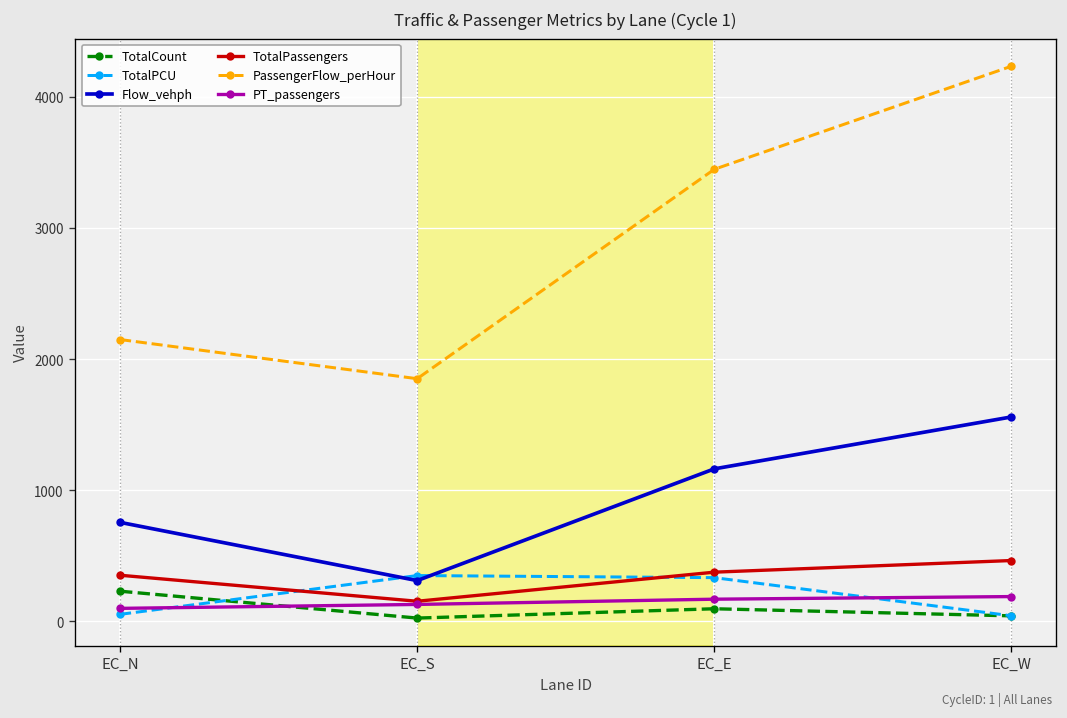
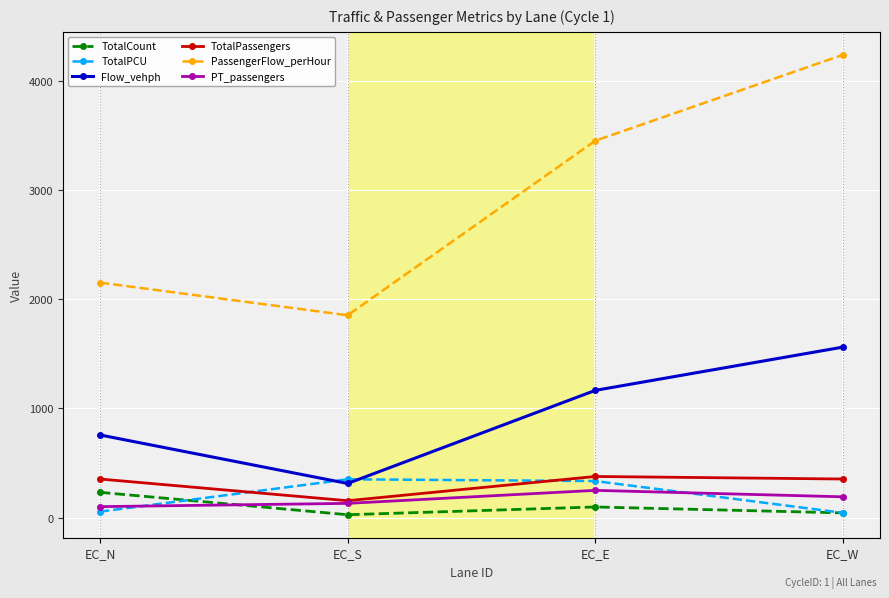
  {
    "TotalCount": {
      "EC_N": 230,
      "EC_S": 30,
      "EC_E": 100
    },
    "TotalPCU": {
      "EC_N": 50,
      "EC_S": 350,
      "EC_E": 330
    },
    "Flow_vehph": {
      "EC_N": 760,
      "EC_S": 310,
      "EC_E": 1160,
      "EC_W": 1560
    },
    "TotalPassengers": {
      "EC_N": 350,
      "EC_S": 150,
      "EC_E": 380,
-     "EC_W": 460
+     "EC_W": 350
    },
    "PassengerFlow_perHour": {
      "EC_N": 2150,
      "EC_S": 1850,
      "EC_E": 3450,
      "EC_W": 4230
    },
    "PT_passengers": {
      "EC_N": 100,
      "EC_S": 130,
-     "EC_E": 170,
+     "EC_E": 250,
      "EC_W": 190
    }
  }
